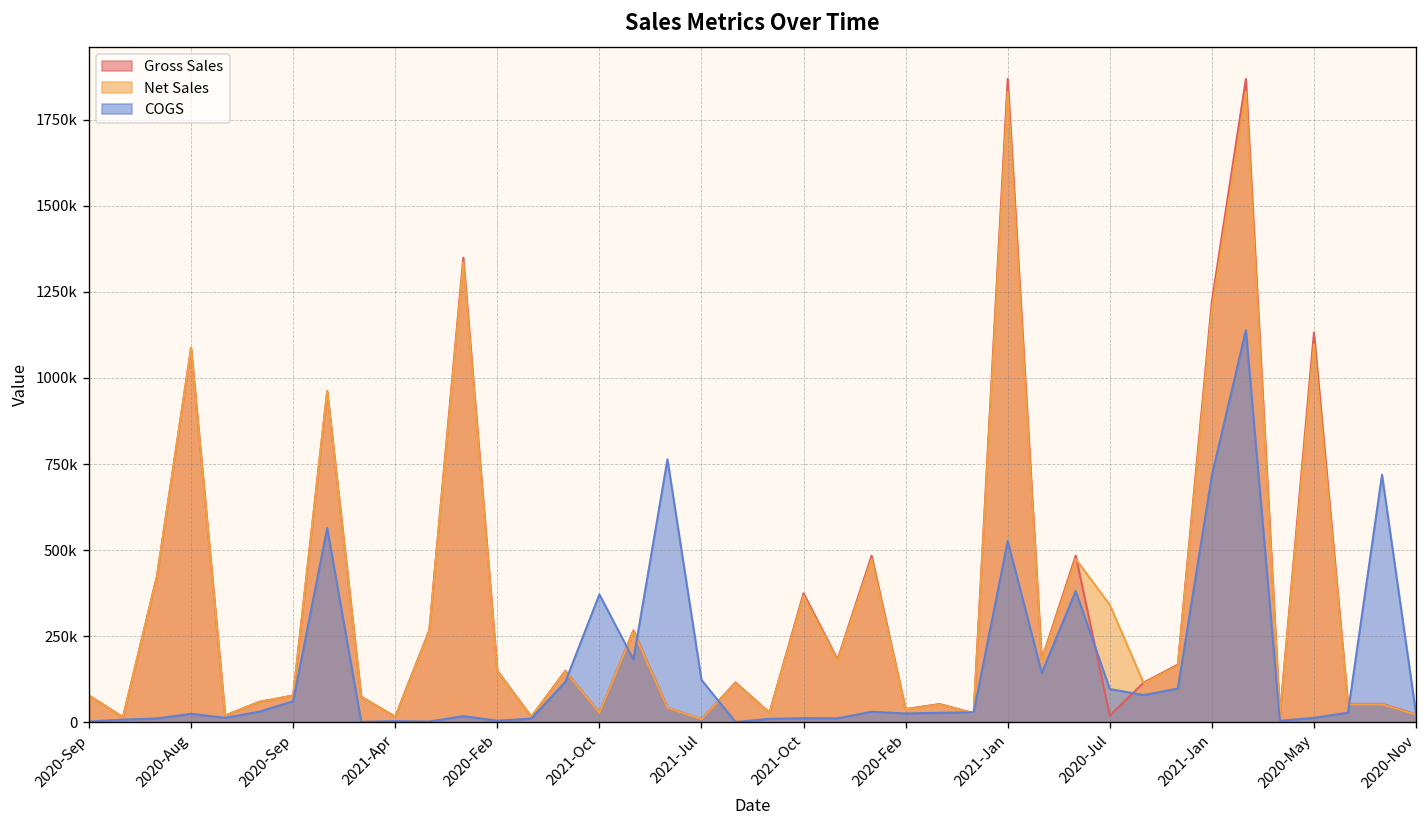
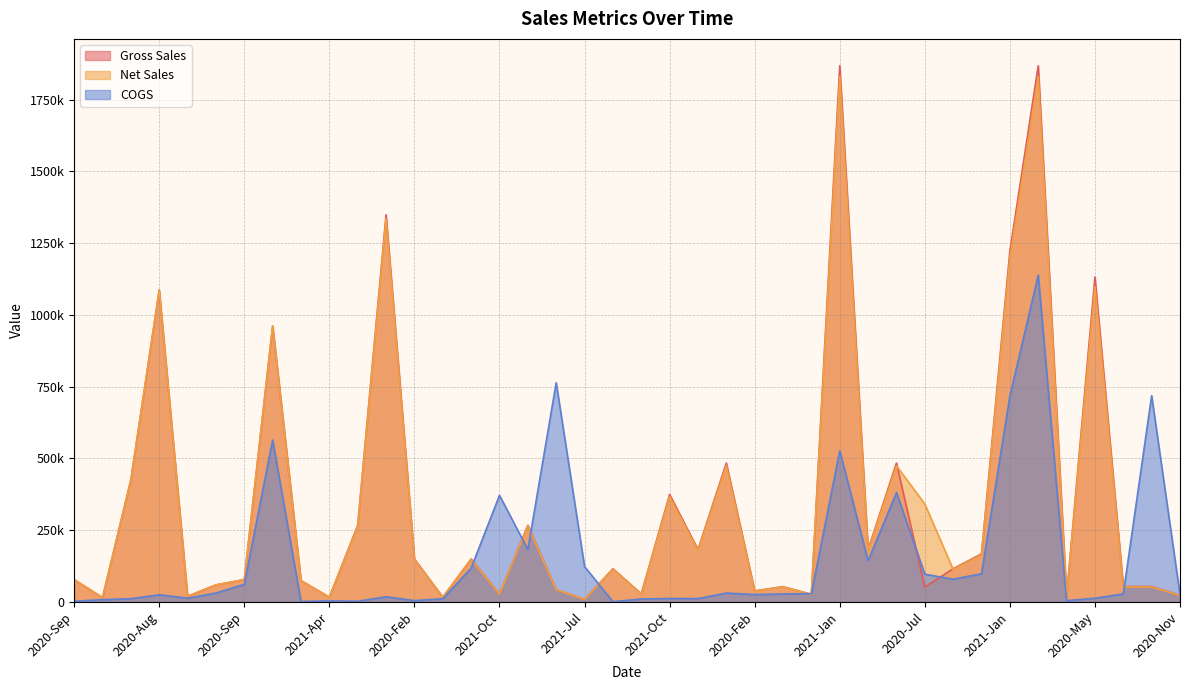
  {
    "Gross Sales": {
-     "2020-Jul": 20000
+     "2020-Jul": 50000
    },
    "Net Sales": {
      "2020-Jul": 340000
    },
    "COGS": {
      "2020-Jul": 100000
    }
  }
